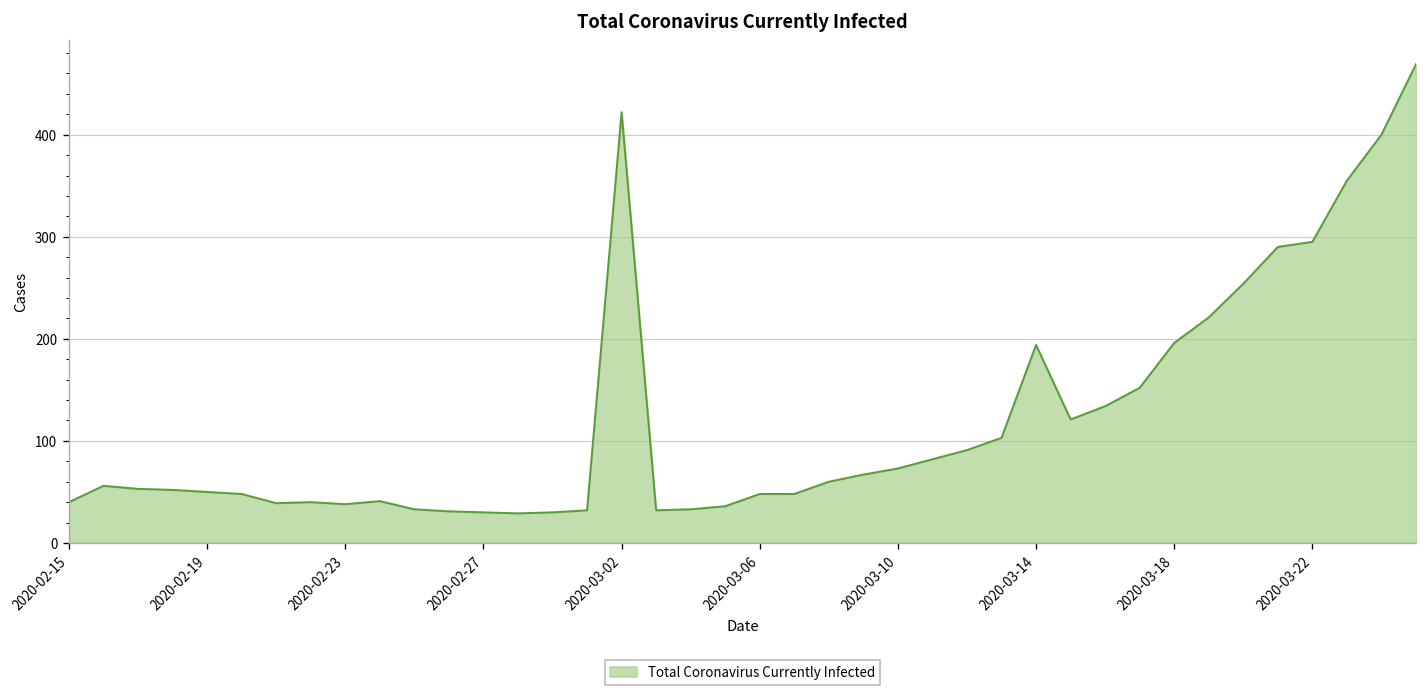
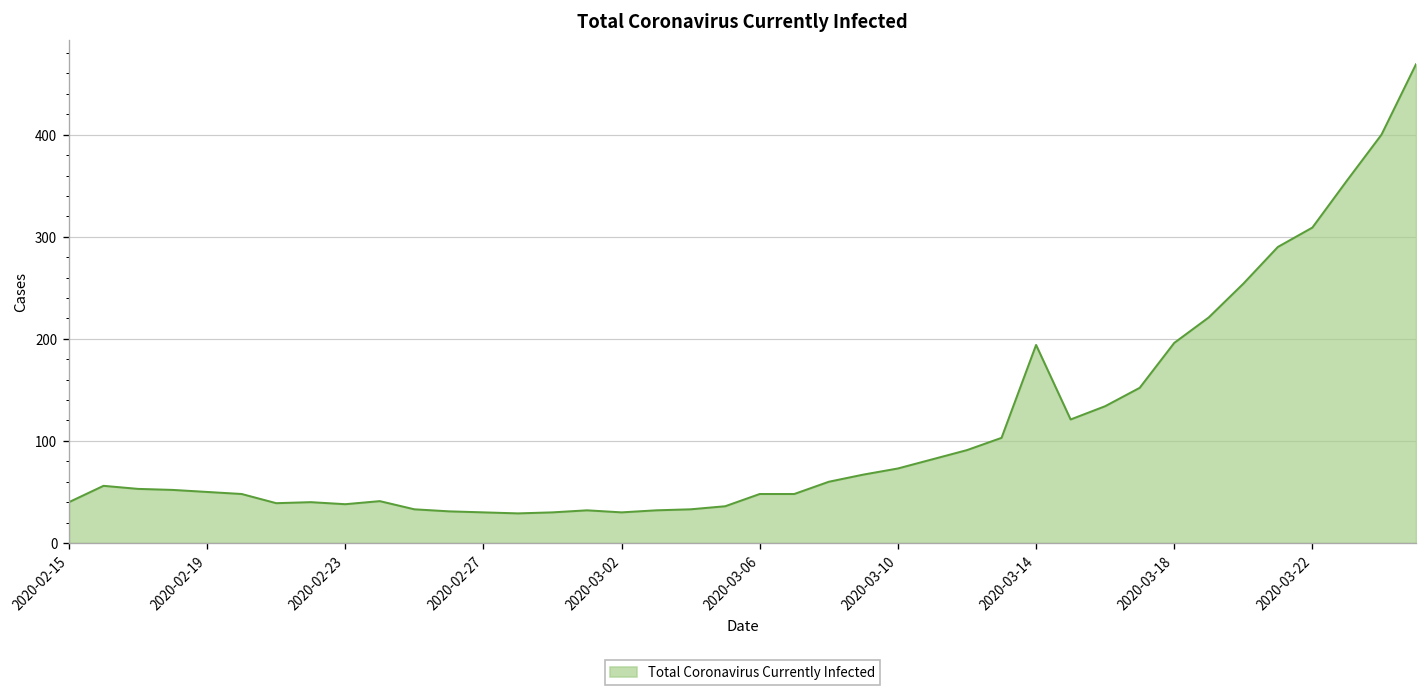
  {
    "2020-02-15": 40,
    "2020-02-19": 50,
    "2020-02-23": 40,
    "2020-02-27": 30,
-   "2020-03-02": 420,
+   "2020-03-02": 30,
    "2020-03-06": 50,
    "2020-03-10": 70,
    "2020-03-14": 190,
    "2020-03-18": 200,
-   "2020-03-22": 300
+   "2020-03-22": 310
  }
